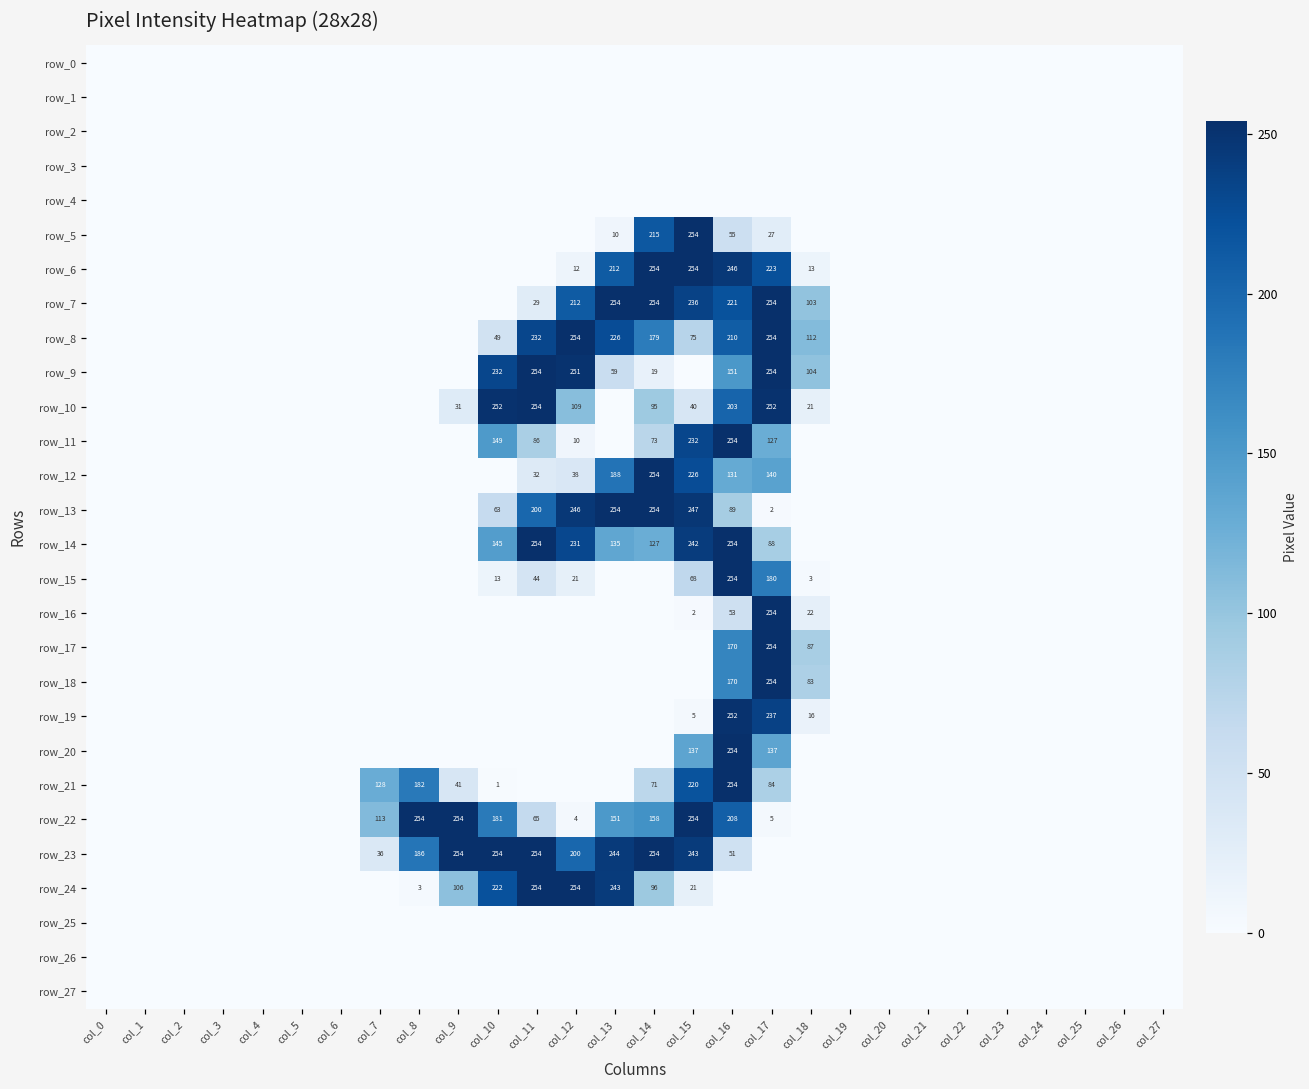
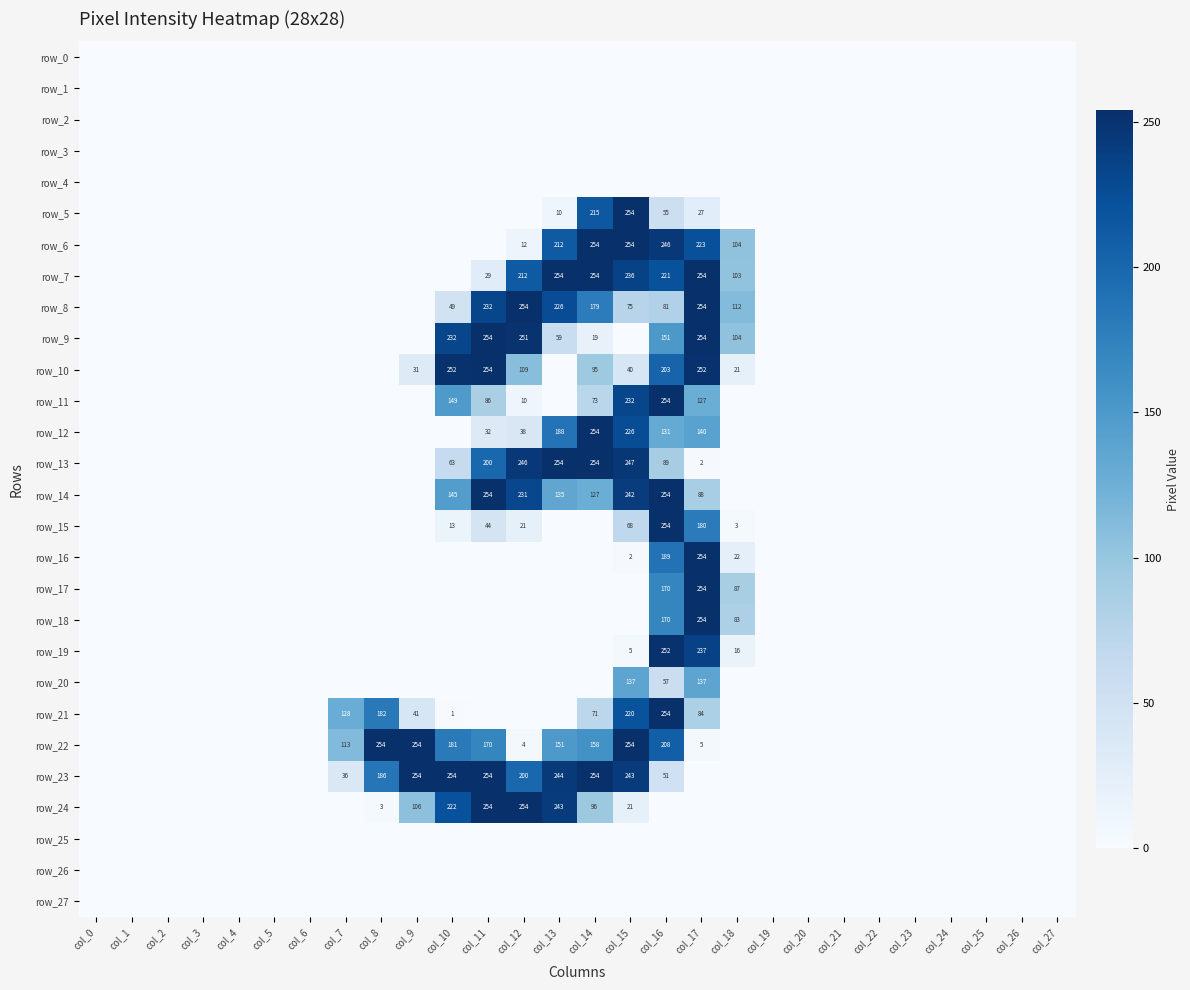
  {
    "row_5": {
      "col_13": 10,
      "col_14": 215,
      "col_15": 254,
      "col_16": 55,
      "col_17": 27
    },
    "row_6": {
      "col_12": 12,
      "col_13": 212,
      "col_14": 254,
      "col_15": 254,
      "col_16": 246,
      "col_17": 223,
-     "col_18": 13
+     "col_18": 104
    },
    "row_7": {
      "col_11": 29,
      "col_12": 212,
      "col_13": 254,
      "col_14": 254,
      "col_15": 236,
      "col_16": 221,
      "col_17": 254,
      "col_18": 103
    },
    "row_8": {
      "col_10": 49,
      "col_11": 232,
      "col_12": 254,
      "col_13": 226,
      "col_14": 179,
      "col_15": 75,
-     "col_16": 210,
+     "col_16": 81,
      "col_17": 254,
      "col_18": 112
    },
    "row_9": {
      "col_10": 232,
      "col_11": 254,
      "col_12": 251,
      "col_13": 59,
      "col_14": 19,
      "col_16": 151,
      "col_17": 254,
      "col_18": 104
    },
    "row_10": {
      "col_9": 31,
      "col_10": 252,
      "col_11": 254,
      "col_12": 109,
      "col_14": 95,
      "col_15": 40,
      "col_16": 203,
      "col_17": 252,
      "col_18": 21
    },
    "row_11": {
      "col_10": 149,
      "col_11": 86,
      "col_12": 10,
      "col_14": 73,
      "col_15": 232,
      "col_16": 254,
      "col_17": 127
    },
    "row_12": {
      "col_11": 32,
      "col_12": 38,
      "col_13": 188,
      "col_14": 254,
      "col_15": 226,
      "col_16": 131,
      "col_17": 140
    },
    "row_13": {
      "col_10": 63,
      "col_11": 200,
      "col_12": 246,
      "col_13": 254,
      "col_14": 254,
      "col_15": 247,
      "col_16": 89,
      "col_17": 2
    },
    "row_14": {
      "col_10": 145,
      "col_11": 254,
      "col_12": 231,
      "col_13": 135,
      "col_14": 127,
      "col_15": 242,
      "col_16": 254,
      "col_17": 88
    },
    "row_15": {
      "col_10": 13,
      "col_11": 44,
      "col_12": 21,
      "col_15": 68,
      "col_16": 254,
      "col_17": 180,
      "col_18": 3
    },
    "row_16": {
      "col_15": 2,
-     "col_16": 53,
+     "col_16": 189,
      "col_17": 254,
      "col_18": 22
    },
    "row_17": {
      "col_16": 170,
      "col_17": 254,
      "col_18": 87
    },
    "row_18": {
      "col_16": 170,
      "col_17": 254,
      "col_18": 83
    },
    "row_19": {
      "col_15": 5,
      "col_16": 252,
      "col_17": 237,
      "col_18": 16
    },
    "row_20": {
      "col_15": 137,
-     "col_16": 254,
+     "col_16": 57,
      "col_17": 137
    },
    "row_21": {
      "col_7": 128,
      "col_8": 182,
      "col_9": 41,
      "col_10": 1,
      "col_14": 71,
      "col_15": 220,
      "col_16": 254,
      "col_17": 84
    },
    "row_22": {
      "col_7": 113,
      "col_8": 254,
      "col_9": 254,
      "col_10": 181,
-     "col_11": 65,
+     "col_11": 170,
      "col_12": 4,
      "col_13": 151,
      "col_14": 158,
      "col_15": 254,
      "col_16": 208,
      "col_17": 5
    },
    "row_23": {
      "col_7": 36,
      "col_8": 186,
      "col_9": 254,
      "col_10": 254,
      "col_11": 254,
      "col_12": 200,
      "col_13": 244,
      "col_14": 254,
      "col_15": 243,
      "col_16": 51
    },
    "row_24": {
      "col_8": 3,
      "col_9": 106,
      "col_10": 222,
      "col_11": 254,
      "col_12": 254,
      "col_13": 243,
      "col_14": 96,
      "col_15": 21
    }
  }
